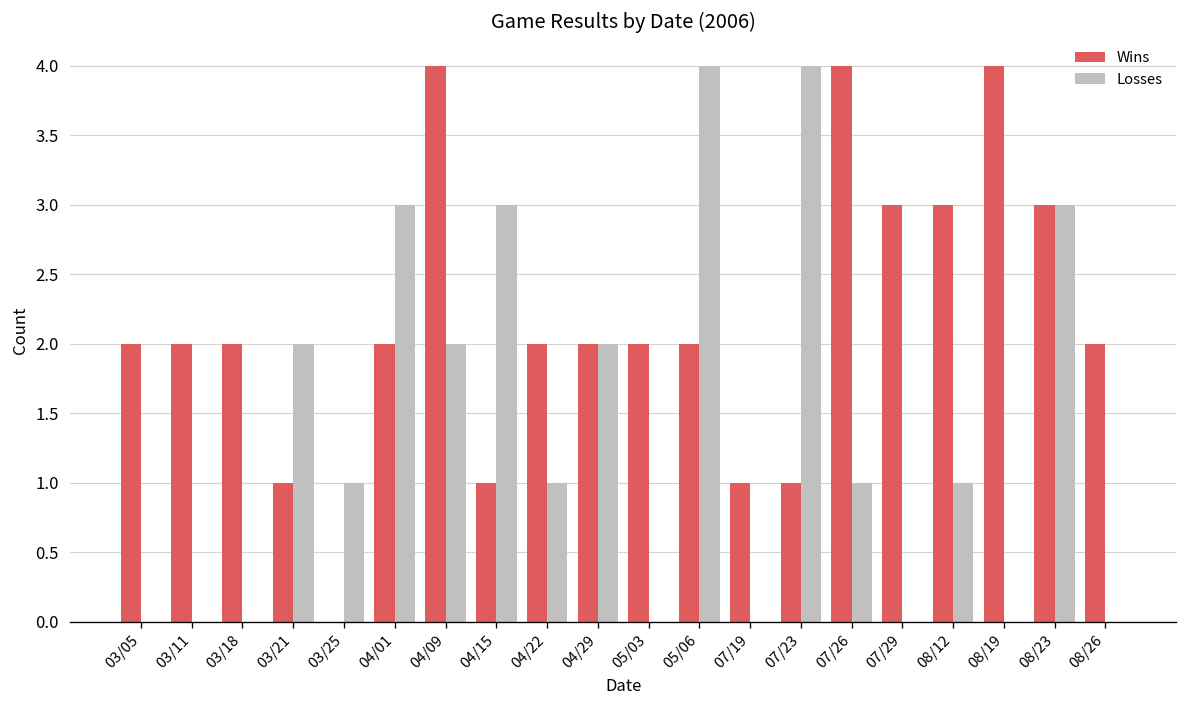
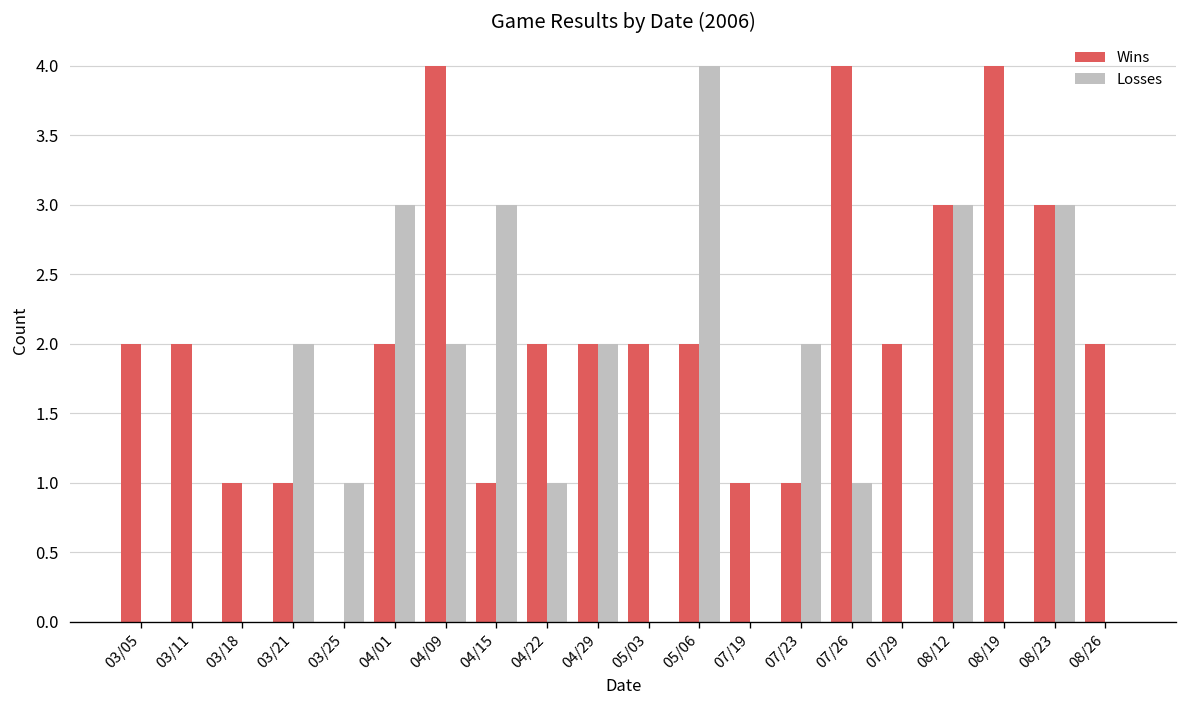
  {
    "Wins": {
      "03/05": 2,
      "03/11": 2,
-     "03/18": 2,
+     "03/18": 1,
      "03/21": 1,
      "03/25": 0,
      "04/01": 2,
      "04/09": 4,
      "04/15": 1,
      "04/22": 2,
      "04/29": 2,
      "05/03": 2,
      "05/06": 2,
      "07/19": 1,
      "07/23": 1,
      "07/26": 4,
-     "07/29": 3,
+     "07/29": 2,
      "08/12": 3,
      "08/19": 4,
      "08/23": 3,
      "08/26": 2
    },
    "Losses": {
      "03/05": 0,
      "03/11": 0,
      "03/18": 0,
      "03/21": 2,
      "03/25": 1,
      "04/01": 3,
      "04/09": 2,
      "04/15": 3,
      "04/22": 1,
      "04/29": 2,
      "05/03": 0,
      "05/06": 4,
      "07/19": 0,
-     "07/23": 4,
+     "07/23": 2,
      "07/26": 1,
      "07/29": 0,
-     "08/12": 1,
+     "08/12": 3,
      "08/19": 0,
      "08/23": 3,
      "08/26": 0
    }
  }
